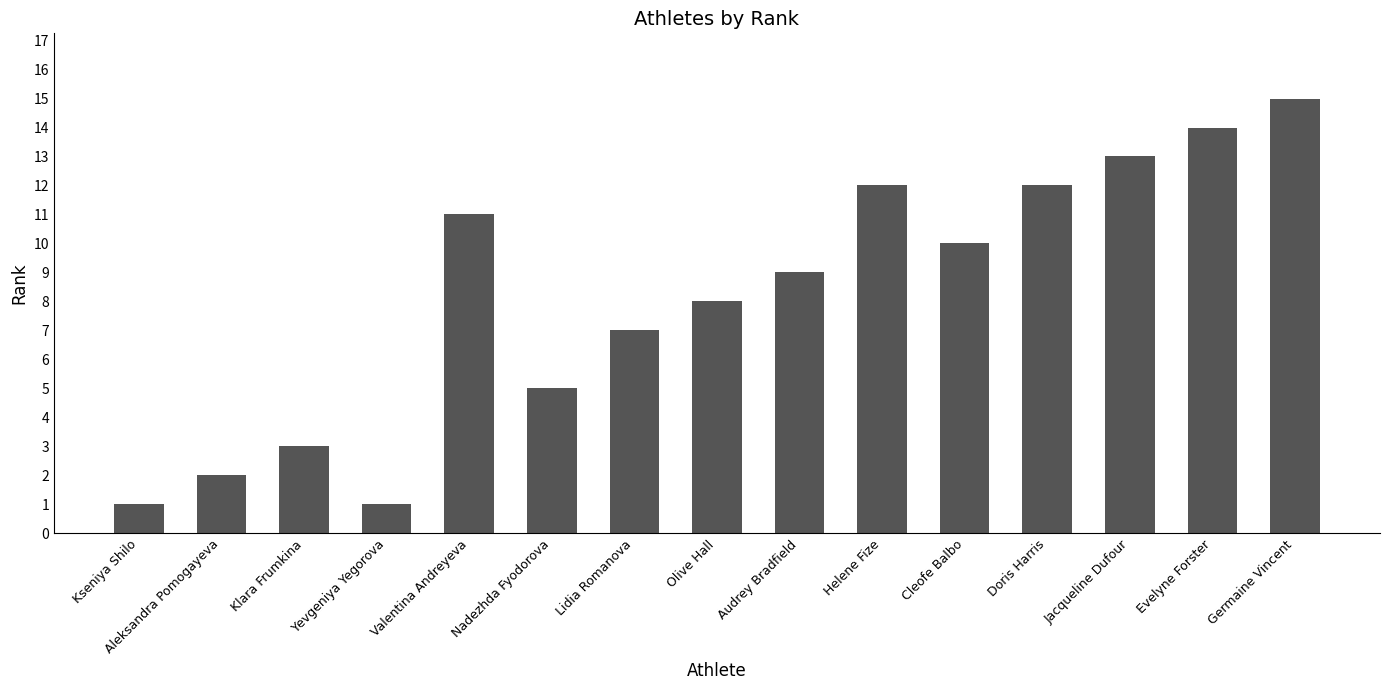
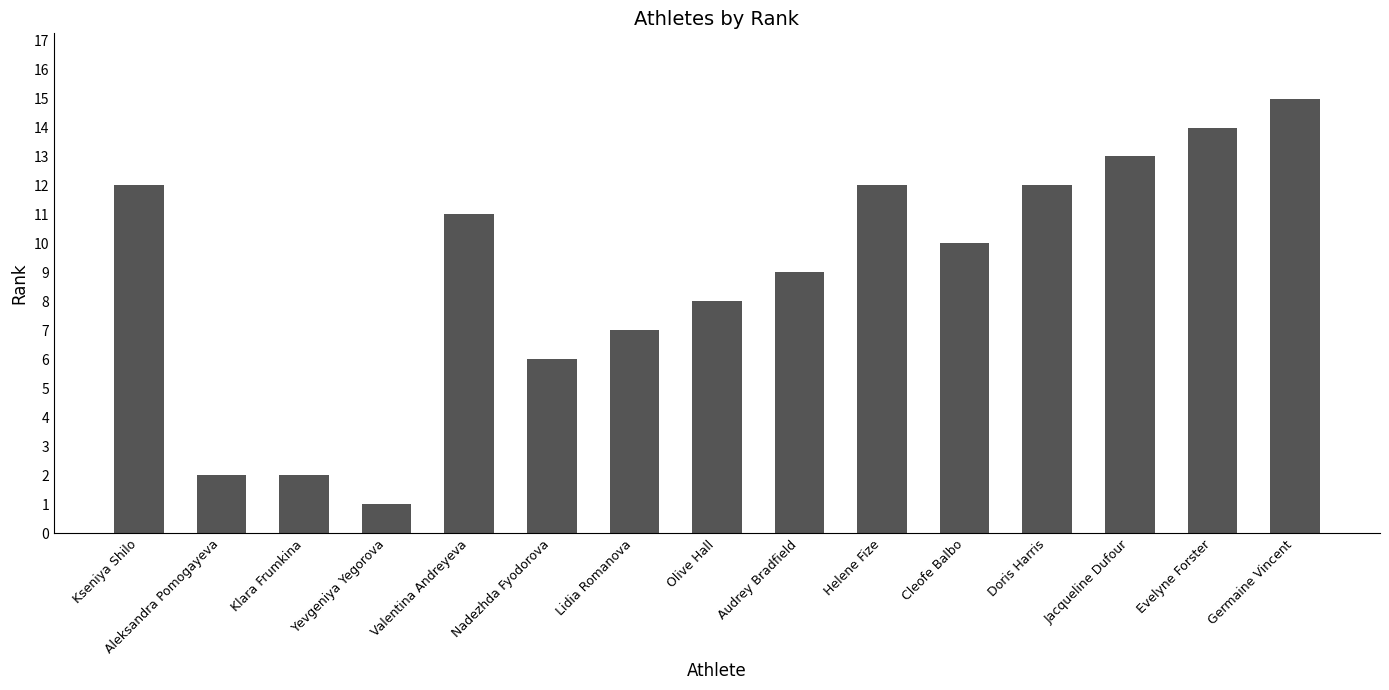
  {
-   "Kseniya Shilo": 1,
+   "Kseniya Shilo": 12,
    "Aleksandra Pomogayeva": 2,
-   "Klara Frumkina": 3,
+   "Klara Frumkina": 2,
    "Yevgeniya Yegorova": 1,
    "Valentina Andreyeva": 11,
-   "Nadezhda Fyodorova": 5,
+   "Nadezhda Fyodorova": 6,
    "Lidia Romanova": 7,
    "Olive Hall": 8,
    "Audrey Bradfield": 9,
    "Helene Fize": 12,
    "Cleofe Balbo": 10,
    "Doris Harris": 12,
    "Jacqueline Dufour": 13,
    "Evelyne Forster": 14,
    "Germaine Vincent": 15
  }
